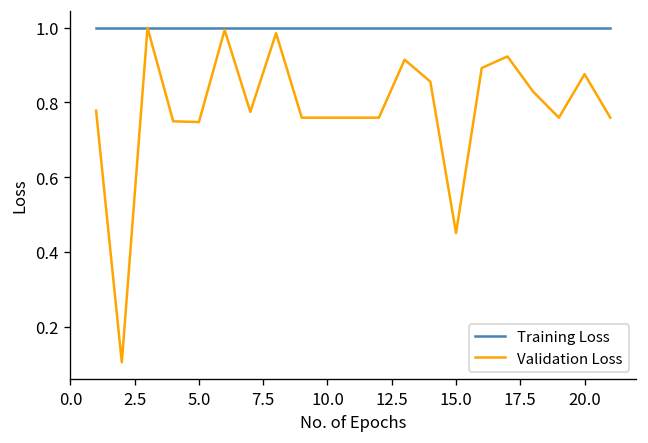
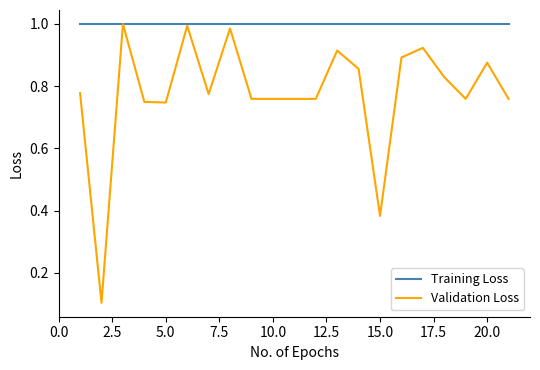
  {
    "Training Loss": {
      "5.0": 1.00,
      "10.0": 1.00,
      "15.0": 1.00,
      "20.0": 1.00
    },
    "Validation Loss": {
      "5.0": 0.75,
      "10.0": 0.76,
-     "15.0": 0.45,
+     "15.0": 0.38,
      "20.0": 0.88
    }
  }
